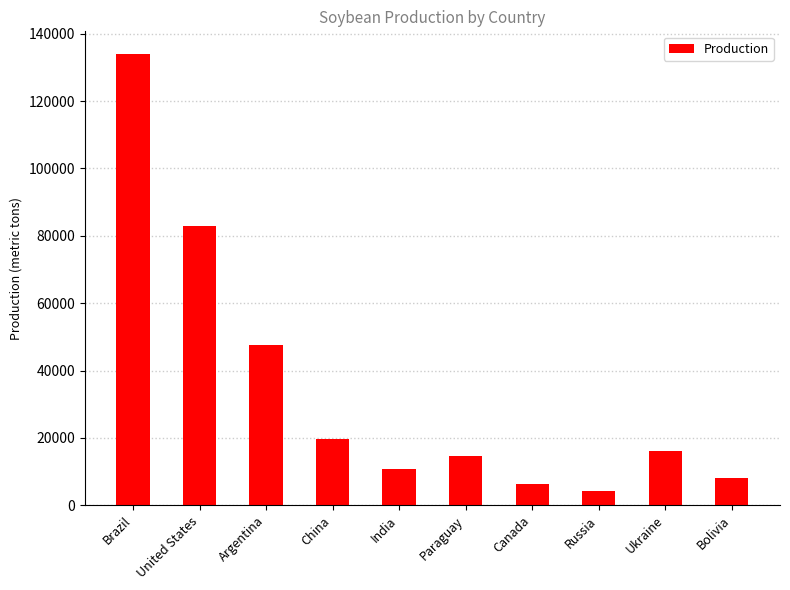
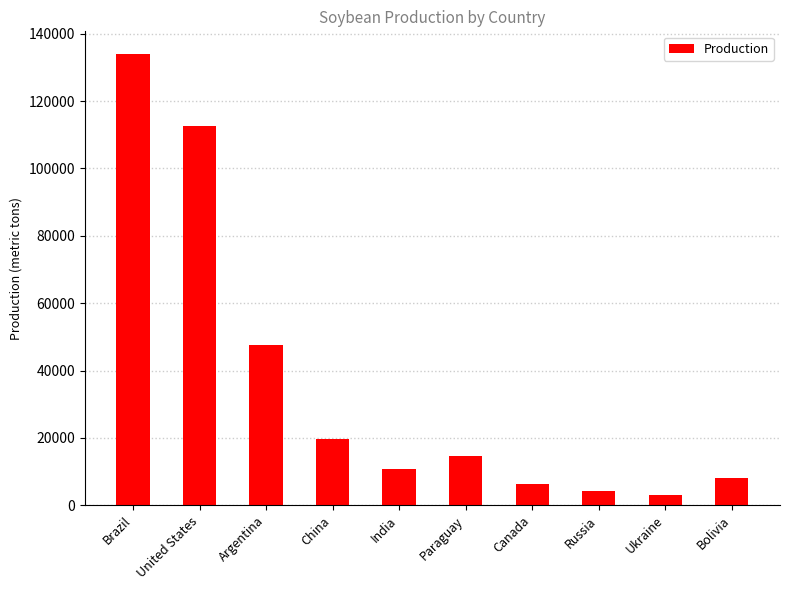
  {
    "Brazil": 134000,
-   "United States": 83000,
+   "United States": 113000,
    "Argentina": 48000,
    "China": 20000,
    "India": 11000,
    "Paraguay": 15000,
    "Canada": 6000,
    "Russia": 4000,
-   "Ukraine": 16000,
+   "Ukraine": 3000,
    "Bolivia": 8000
  }
